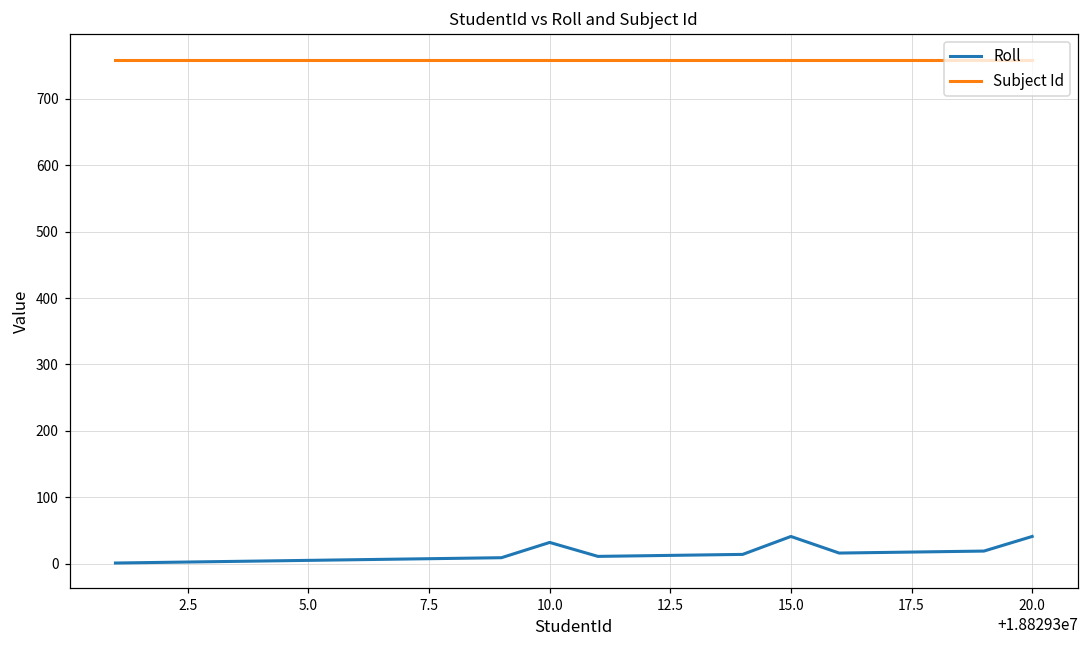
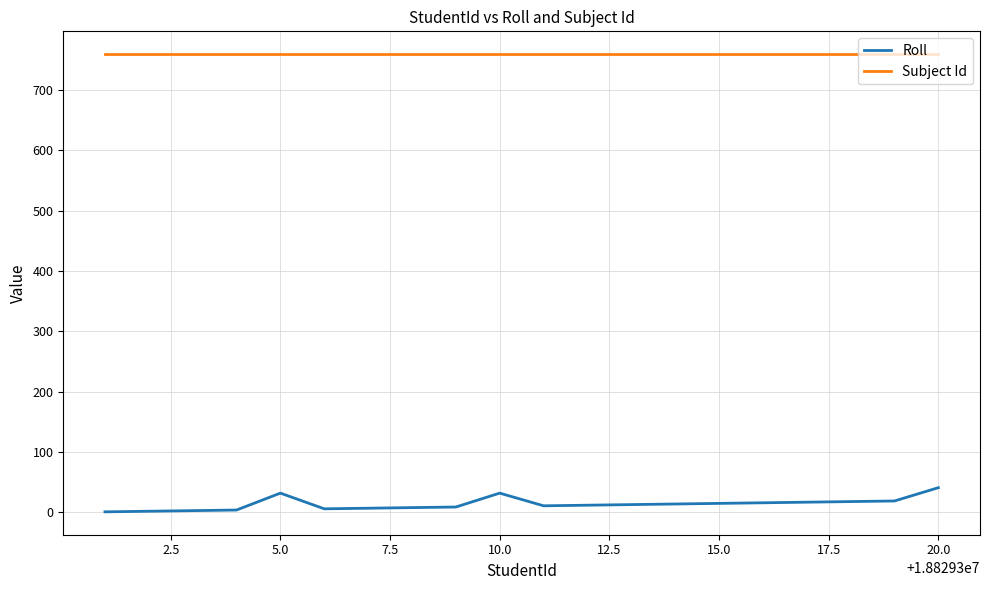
  {
    "Roll": {
-     "5.0": 10,
+     "5.0": 30,
      "10.0": 30,
-     "15.0": 40,
+     "15.0": 20,
      "20.0": 40
    },
    "Subject Id": {
      "5.0": 760,
      "10.0": 760,
      "15.0": 760
    }
  }
